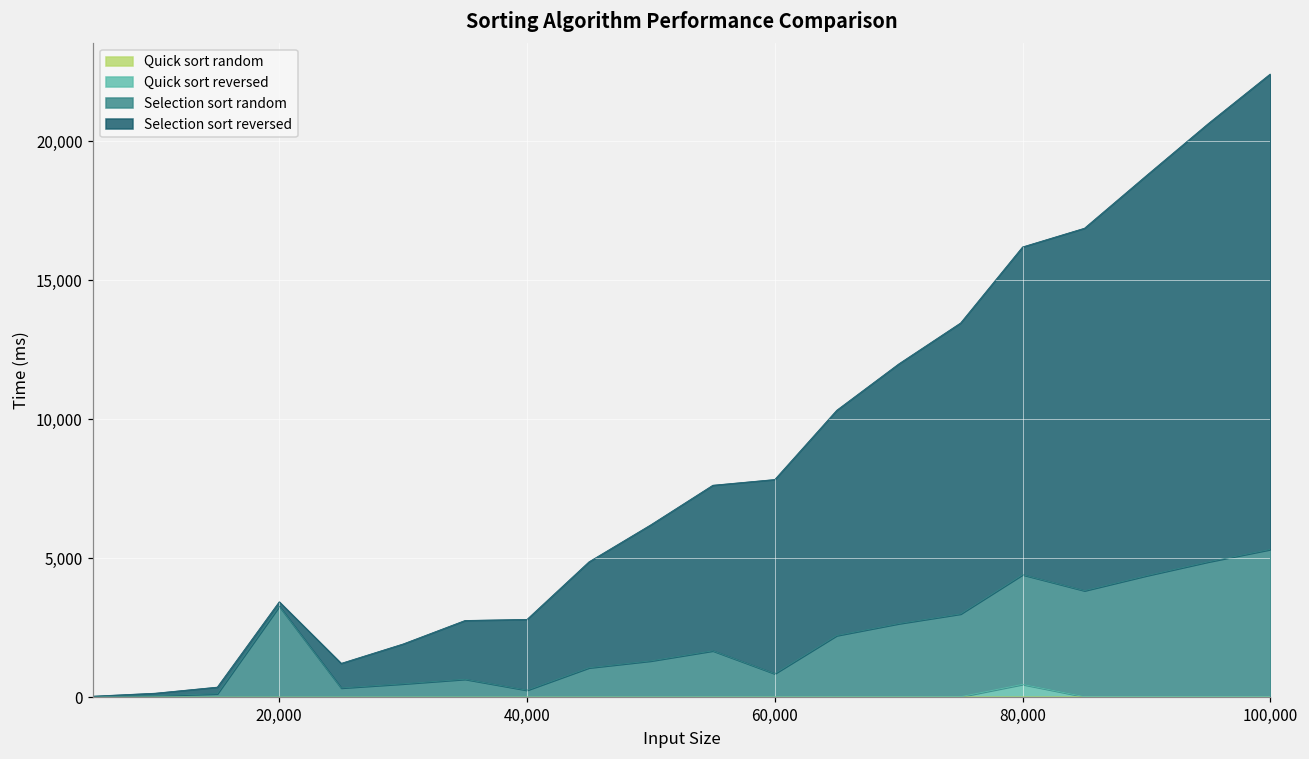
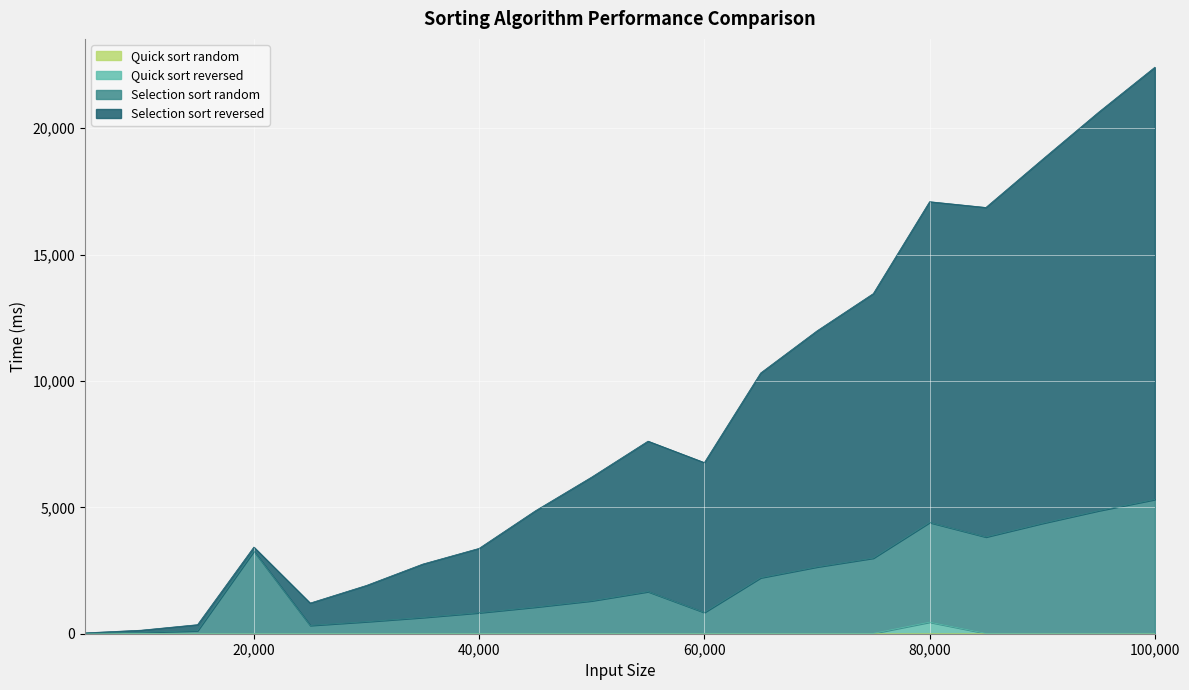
  {
    "Quick sort random": {
      "80,000": "0"
    },
    "Quick sort reversed": {
      "80,000": "400"
    },
    "Selection sort random": {
      "20,000": "3,300",
-     "40,000": "200",
+     "40,000": "800",
      "60,000": "800",
      "80,000": "3,900",
      "100,000": "5,300"
    },
    "Selection sort reversed": {
      "20,000": "200",
      "40,000": "2,500",
-     "60,000": "7,000",
-     "80,000": "11,800",
+     "60,000": "5,900",
+     "80,000": "12,700",
      "100,000": "17,100"
    }
  }
